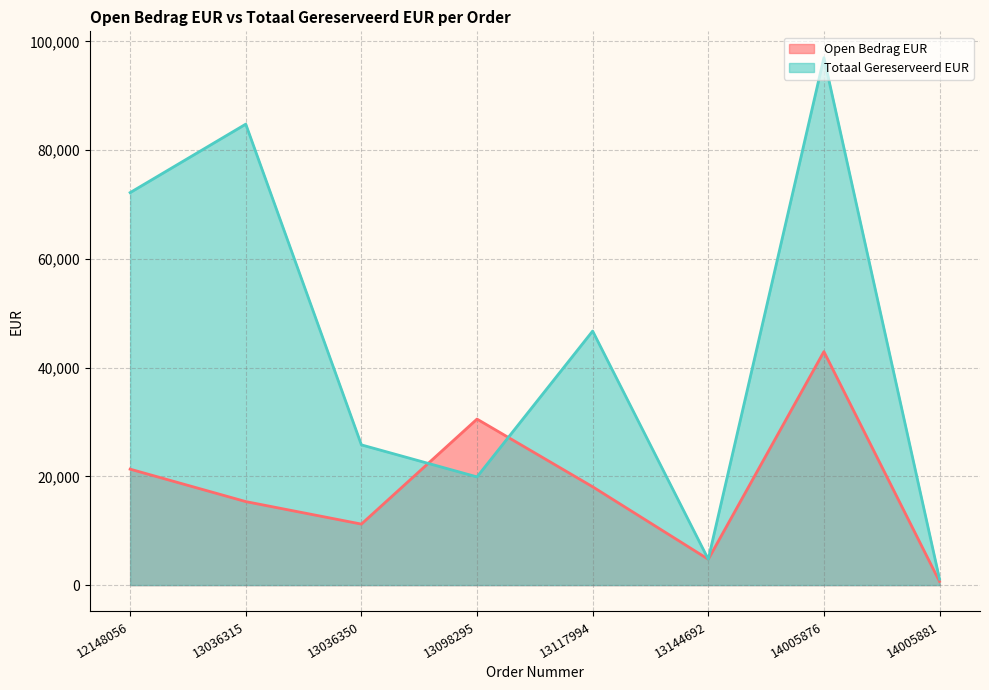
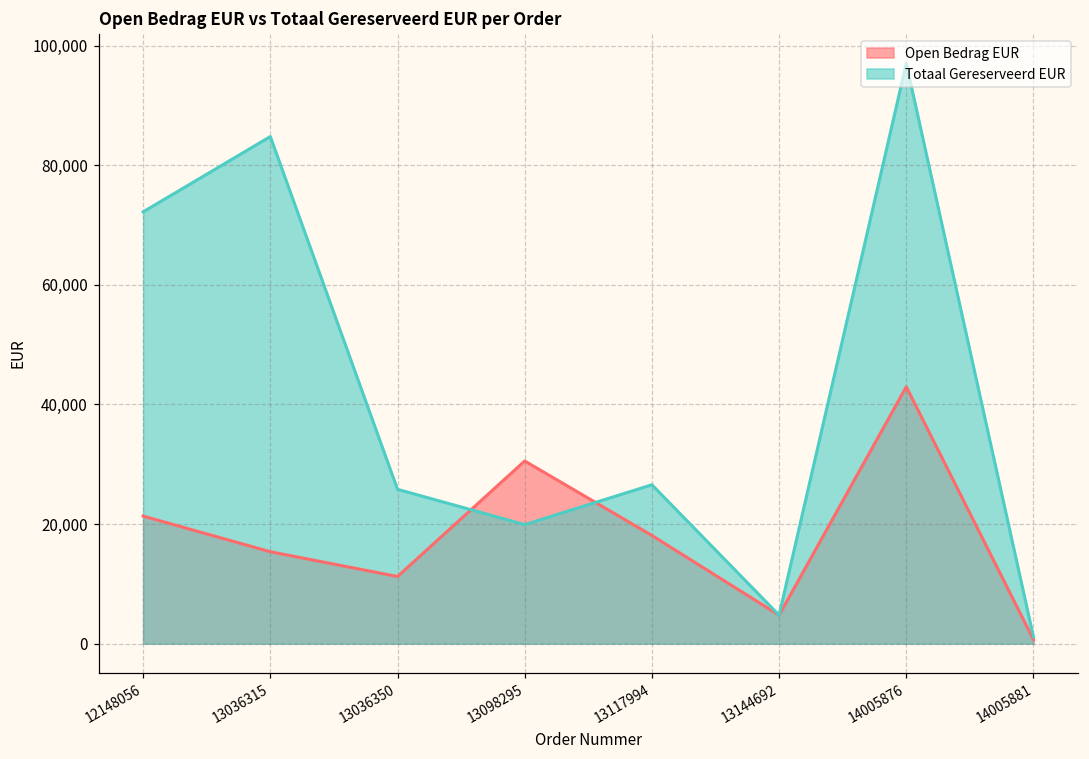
  {
    "Open Bedrag EUR": {
      "12148056": "21,000",
      "13036315": "15,000",
      "13036350": "11,000",
      "13098295": "31,000",
      "13117994": "18,000",
      "14005876": "43,000"
    },
    "Totaal Gereserveerd EUR": {
      "12148056": "72,000",
      "13036315": "85,000",
      "13036350": "26,000",
      "13098295": "20,000",
-     "13117994": "47,000"
+     "13117994": "27,000"
    }
  }
